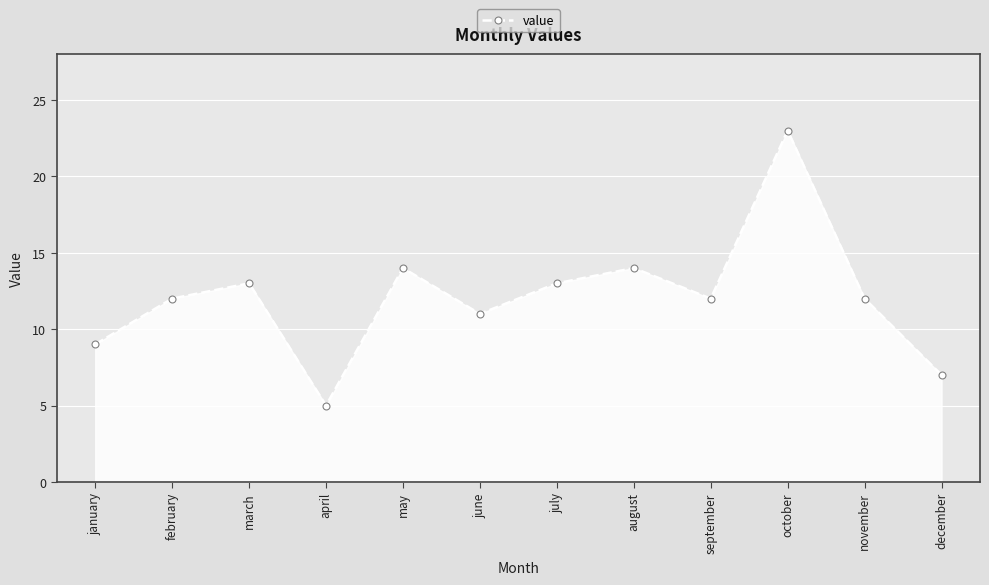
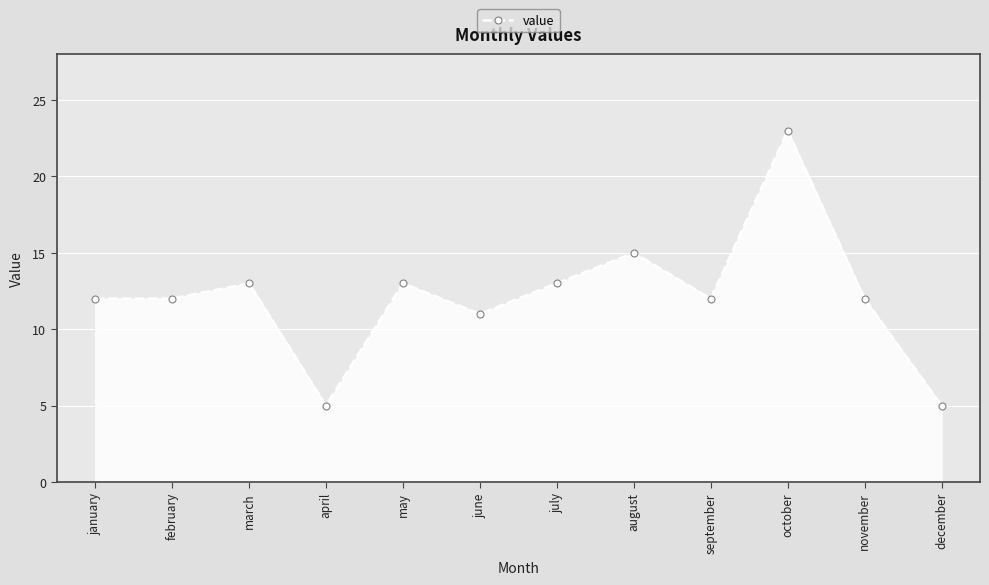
  {
-   "january": 9,
+   "january": 12,
    "february": 12,
    "march": 13,
    "april": 5,
-   "may": 14,
+   "may": 13,
    "june": 11,
    "july": 13,
-   "august": 14,
+   "august": 15,
    "september": 12,
    "october": 23,
    "november": 12,
-   "december": 7
+   "december": 5
  }
